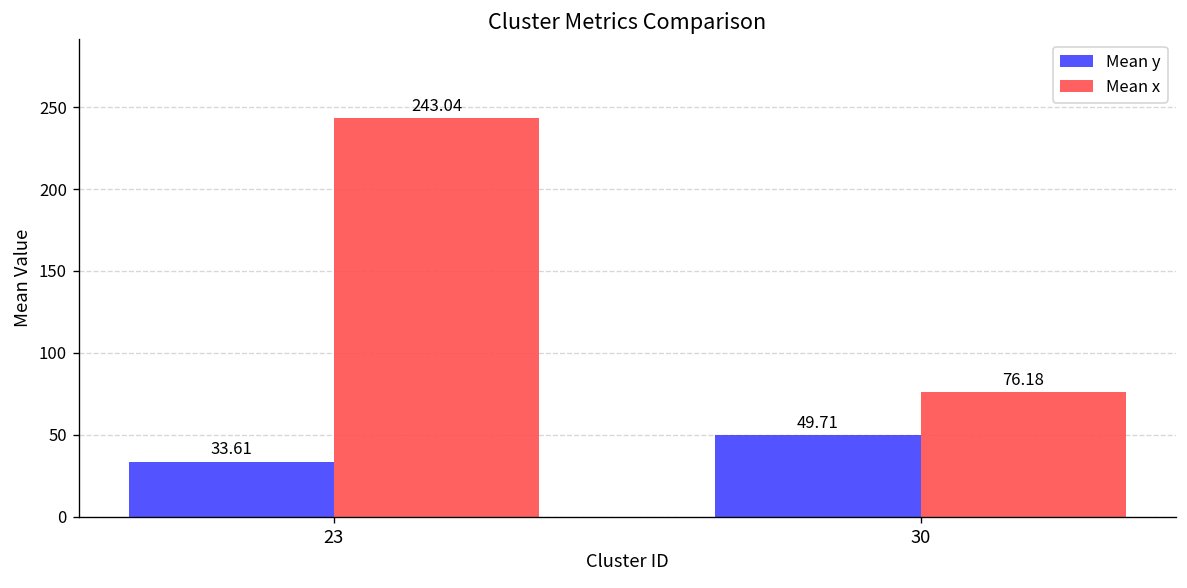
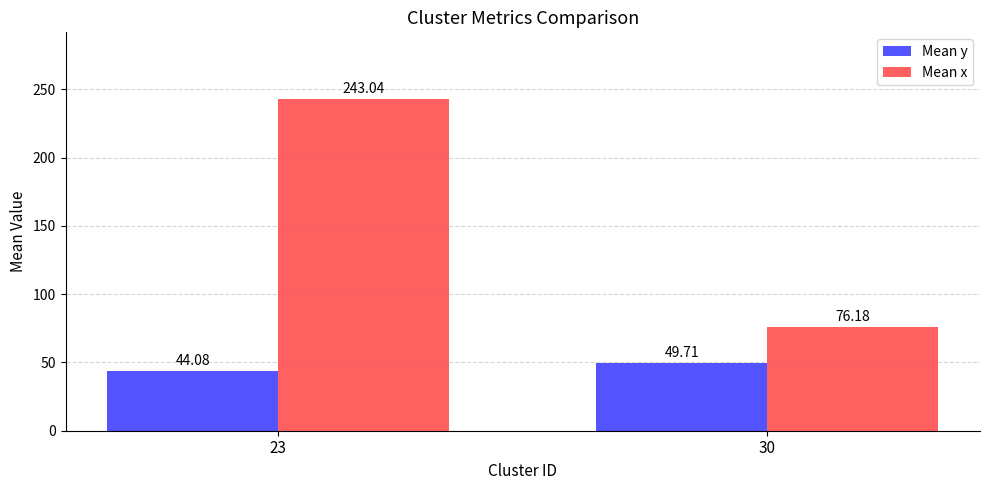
  {
    "Mean y": {
-     "23": 33.61,
+     "23": 44.08,
      "30": 49.71
    },
    "Mean x": {
      "23": 243.04,
      "30": 76.18
    }
  }
